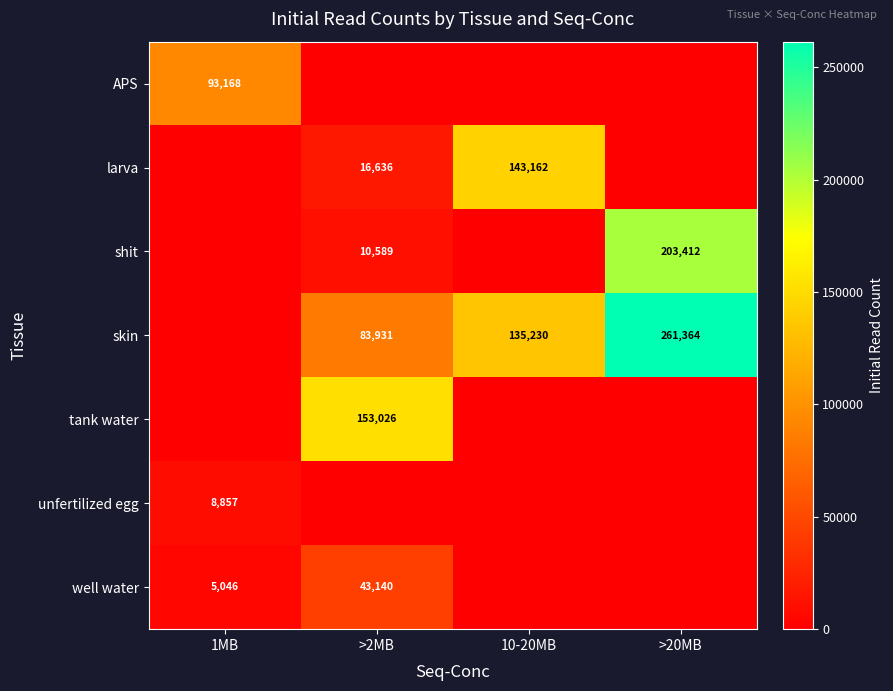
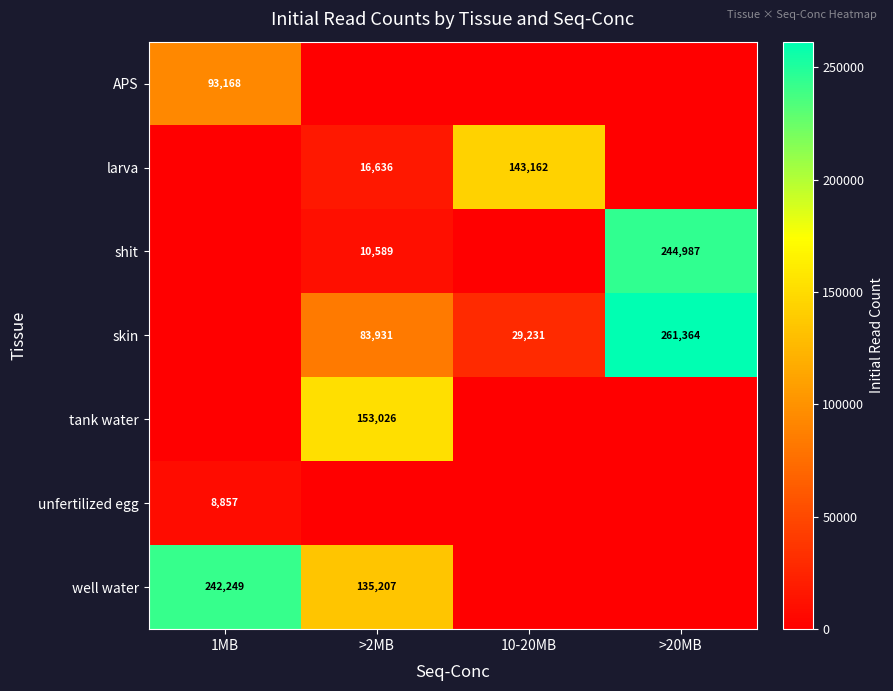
  {
    "APS": {
      "1MB": "93,168"
    },
    "larva": {
      ">2MB": "16,636",
      "10-20MB": "143,162"
    },
    "shit": {
      ">2MB": "10,589",
-     ">20MB": "203,412"
+     ">20MB": "244,987"
    },
    "skin": {
      ">2MB": "83,931",
-     "10-20MB": "135,230",
+     "10-20MB": "29,231",
      ">20MB": "261,364"
    },
    "tank water": {
      ">2MB": "153,026"
    },
    "unfertilized egg": {
      "1MB": "8,857"
    },
    "well water": {
-     "1MB": "5,046",
-     ">2MB": "43,140"
+     "1MB": "242,249",
+     ">2MB": "135,207"
    }
  }
